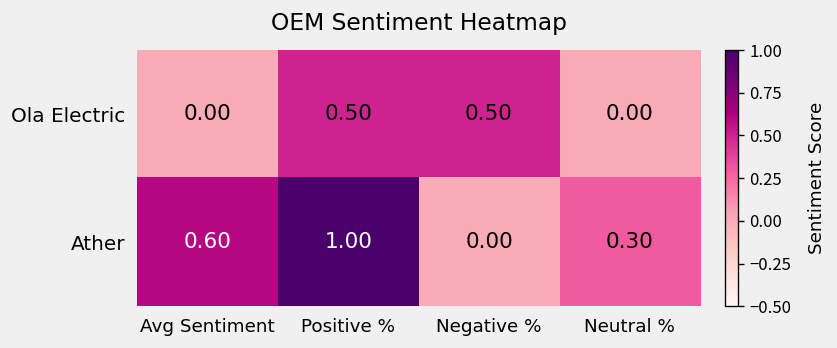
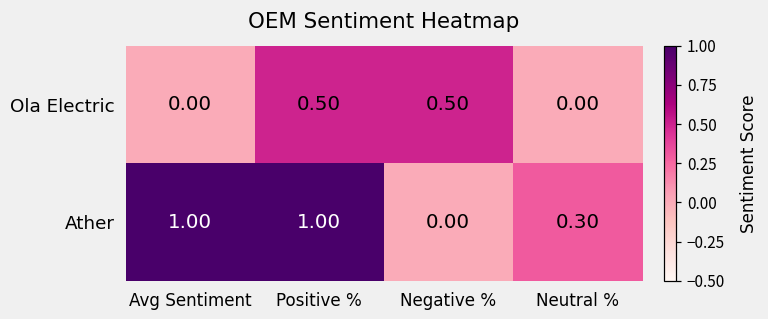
  {
    "Ola Electric": {
      "Avg Sentiment": 0.00,
      "Positive %": 0.50,
      "Negative %": 0.50,
      "Neutral %": 0.00
    },
    "Ather": {
-     "Avg Sentiment": 0.60,
+     "Avg Sentiment": 1.00,
      "Positive %": 1.00,
      "Negative %": 0.00,
      "Neutral %": 0.30
    }
  }
